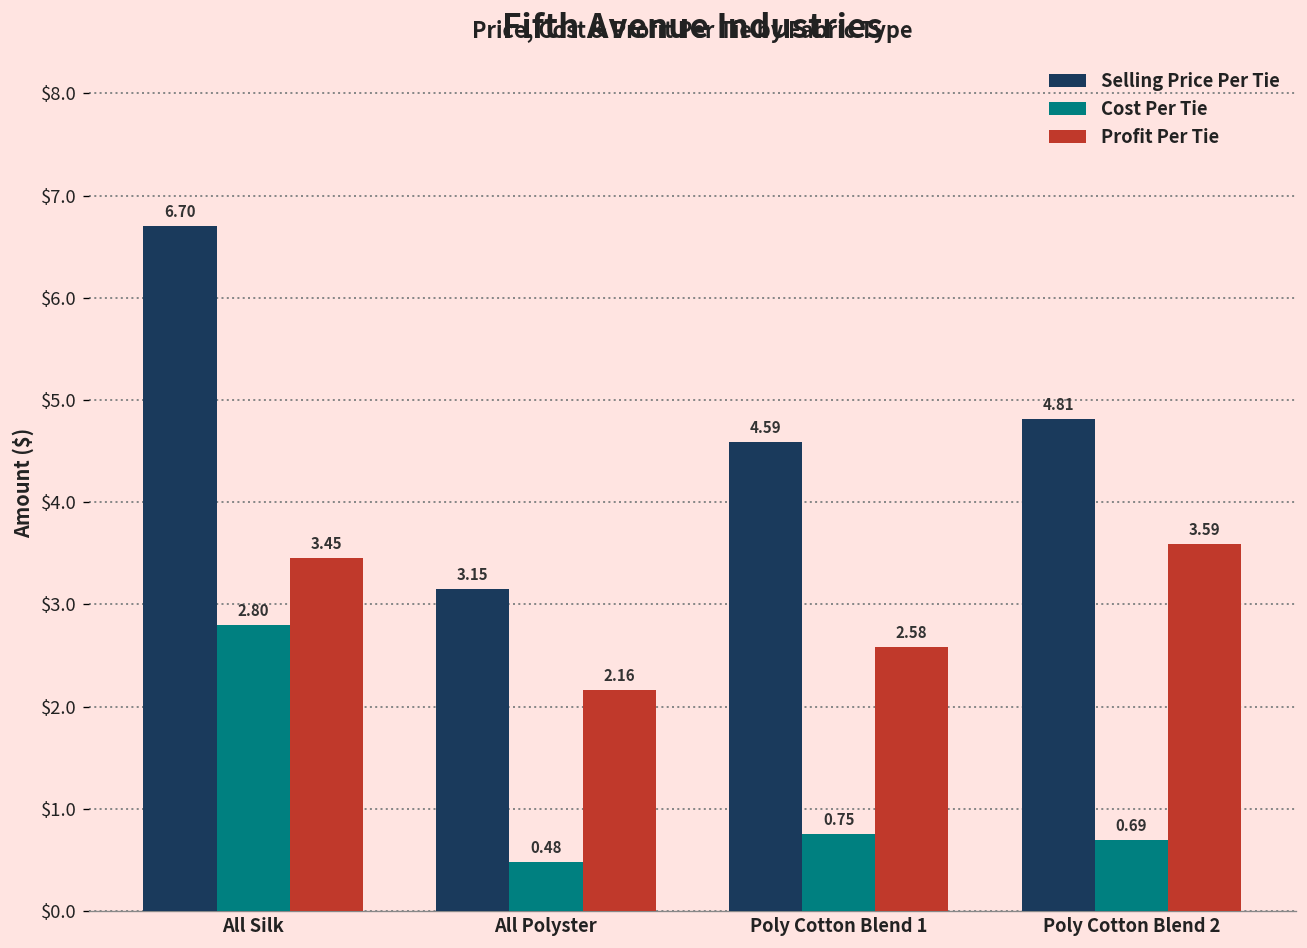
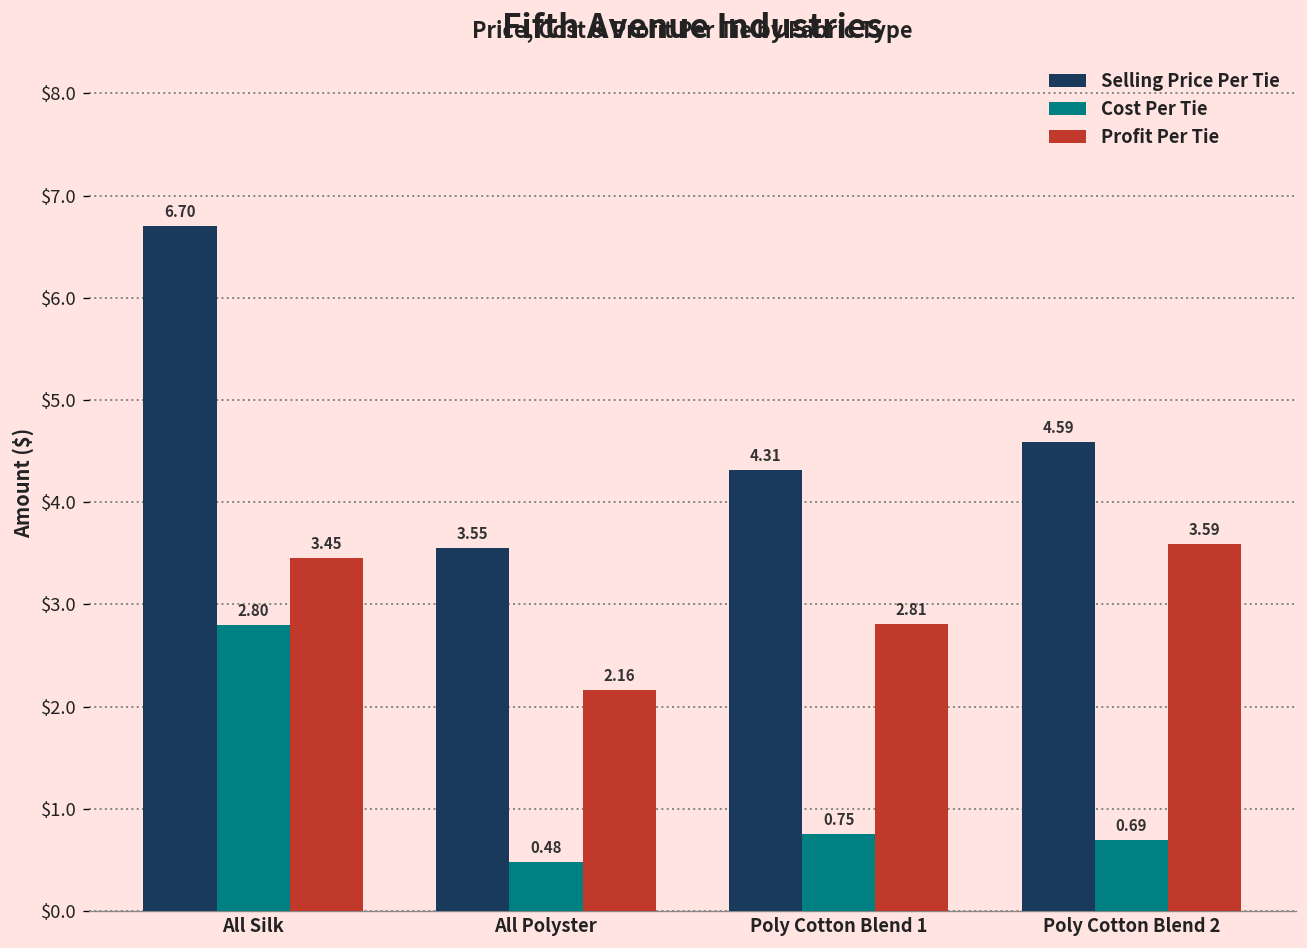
  {
    "Selling Price Per Tie": {
      "All Silk": 6.70,
-     "All Polyster": 3.15,
-     "Poly Cotton Blend 1": 4.59,
-     "Poly Cotton Blend 2": 4.81
+     "All Polyster": 3.55,
+     "Poly Cotton Blend 1": 4.31,
+     "Poly Cotton Blend 2": 4.59
    },
    "Cost Per Tie": {
      "All Silk": 2.80,
      "All Polyster": 0.48,
      "Poly Cotton Blend 1": 0.75,
      "Poly Cotton Blend 2": 0.69
    },
    "Profit Per Tie": {
      "All Silk": 3.45,
      "All Polyster": 2.16,
-     "Poly Cotton Blend 1": 2.58,
+     "Poly Cotton Blend 1": 2.81,
      "Poly Cotton Blend 2": 3.59
    }
  }
